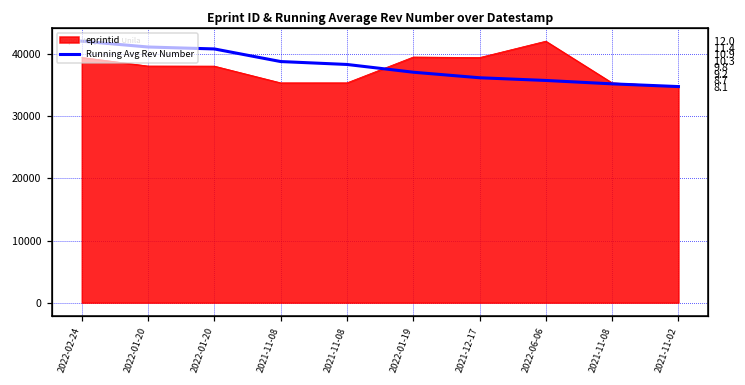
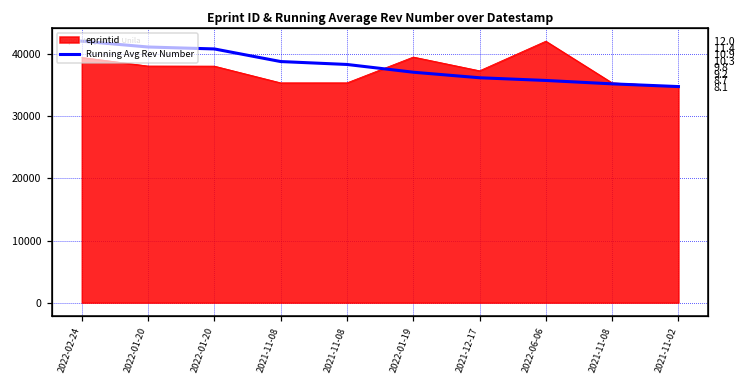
  {
    "eprintid": {
      "2022-01-19": 40000,
-     "2021-12-17": 39000,
+     "2021-12-17": 37000,
      "2022-06-06": 42000
    },
    "Running Avg Rev Number": {
      "2022-01-19": 37000,
      "2021-12-17": 36000,
      "2022-06-06": 36000
    }
  }
